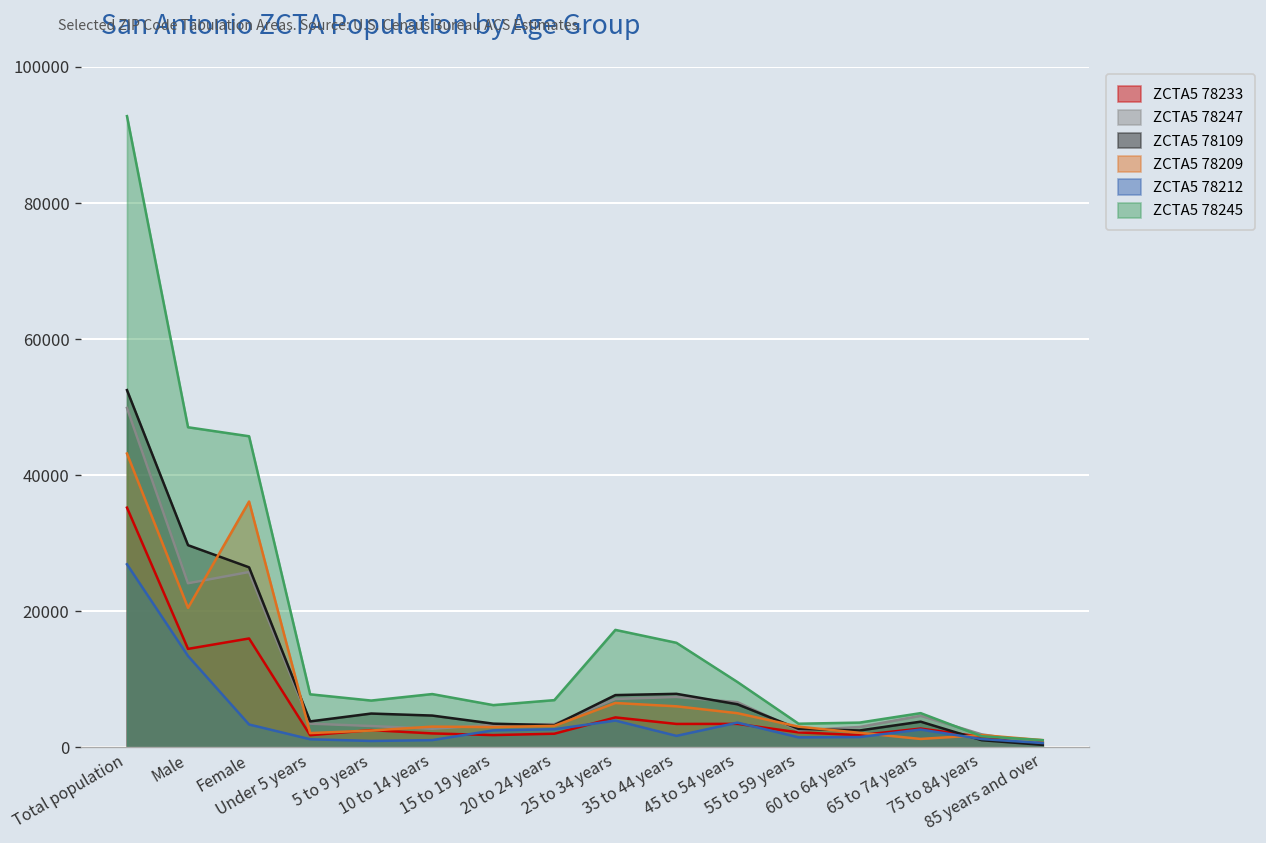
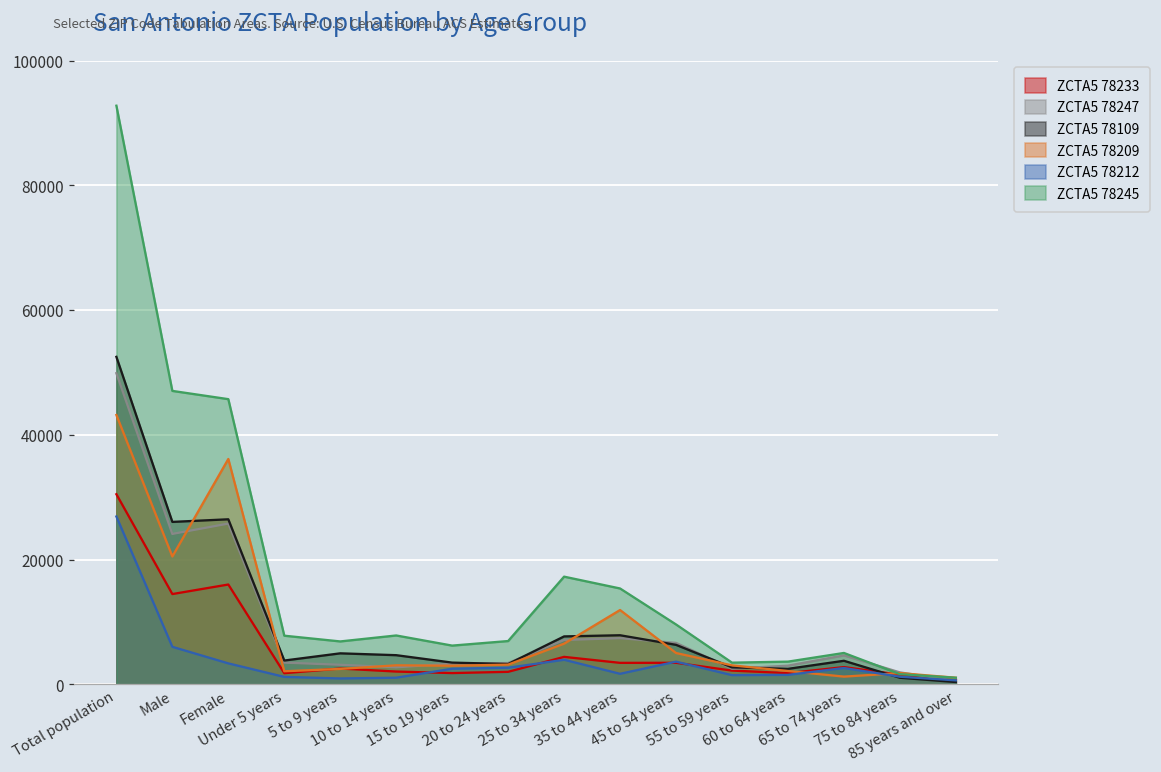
  {
    "ZCTA5 78233": {
-     "Total population": 35000,
+     "Total population": 30000,
      "Male": 14000,
      "Female": 16000,
      "10 to 14 years": 2000,
      "15 to 19 years": 2000,
      "20 to 24 years": 2000,
      "25 to 34 years": 4000,
      "35 to 44 years": 3000
    },
    "ZCTA5 78109": {
      "Total population": 53000,
-     "Male": 30000,
+     "Male": 26000,
      "Female": 26000,
      "5 to 9 years": 5000,
      "10 to 14 years": 5000,
      "25 to 34 years": 8000,
      "35 to 44 years": 8000,
      "65 to 74 years": 4000
    },
    "ZCTA5 78209": {
      "Total population": 43000,
      "Male": 21000,
      "Female": 36000,
      "25 to 34 years": 7000,
-     "35 to 44 years": 6000,
+     "35 to 44 years": 12000,
      "45 to 54 years": 5000,
      "65 to 74 years": 1000
    },
    "ZCTA5 78212": {
      "Total population": 27000,
-     "Male": 13000,
+     "Male": 6000,
      "Female": 3000,
      "Under 5 years": 1000,
      "5 to 9 years": 1000,
      "10 to 14 years": 1000,
      "15 to 19 years": 3000,
      "20 to 24 years": 3000,
      "25 to 34 years": 4000,
      "35 to 44 years": 2000,
      "55 to 59 years": 1000
    }
  }
